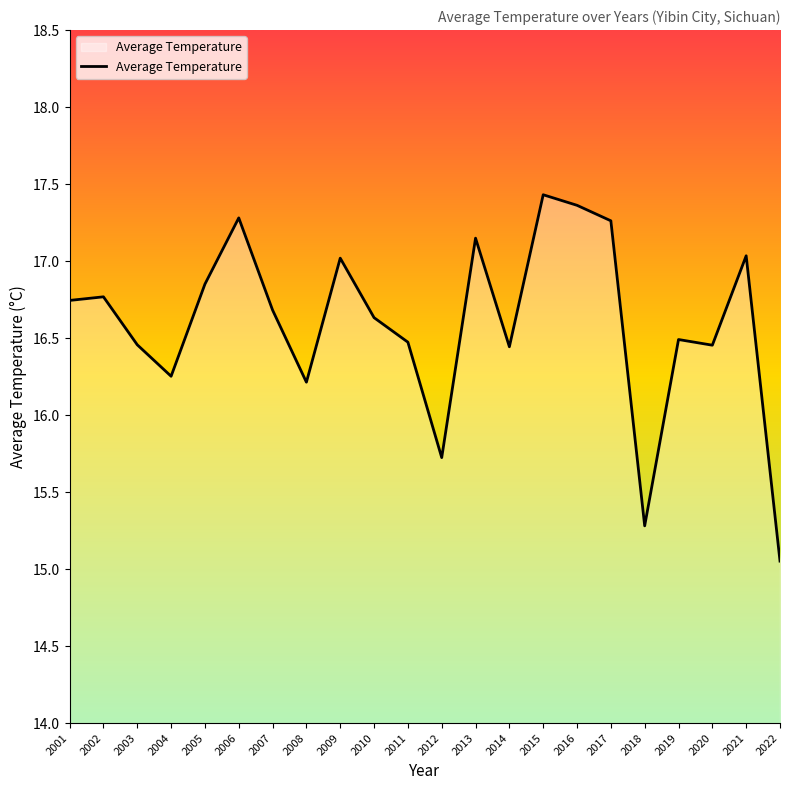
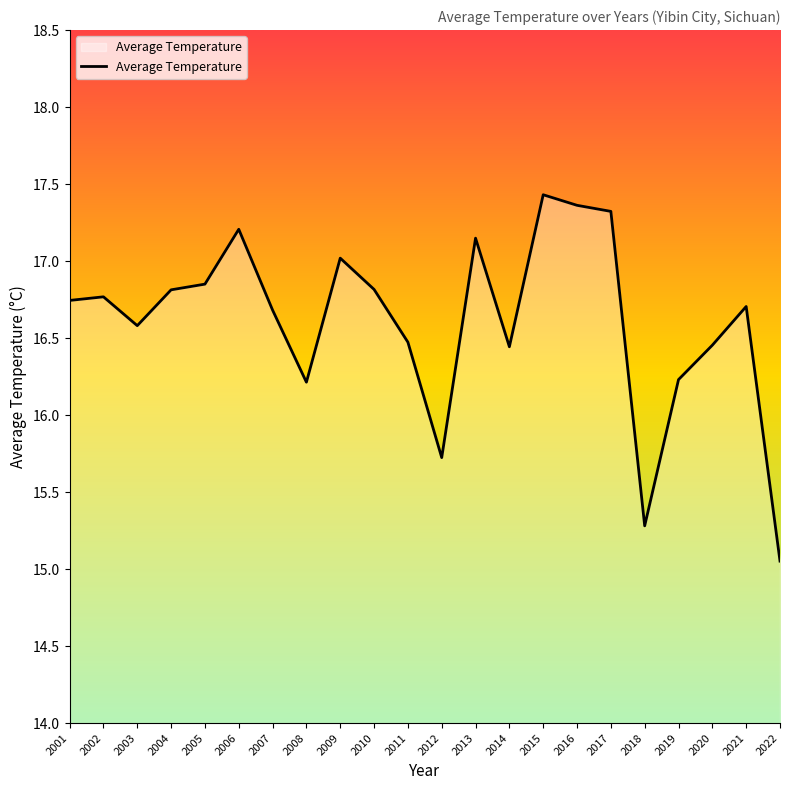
  {
    "2001": 16.74,
    "2002": 16.77,
-   "2003": 16.46,
-   "2004": 16.25,
+   "2003": 16.58,
+   "2004": 16.81,
    "2005": 16.85,
-   "2006": 17.28,
+   "2006": 17.21,
    "2007": 16.68,
    "2008": 16.21,
    "2009": 17.02,
-   "2010": 16.63,
+   "2010": 16.82,
    "2011": 16.47,
    "2012": 15.72,
    "2013": 17.15,
    "2014": 16.44,
    "2015": 17.43,
    "2016": 17.36,
-   "2017": 17.26,
+   "2017": 17.32,
    "2018": 15.28,
-   "2019": 16.49,
+   "2019": 16.23,
    "2020": 16.45,
-   "2021": 17.03,
+   "2021": 16.71,
    "2022": 15.05
  }
